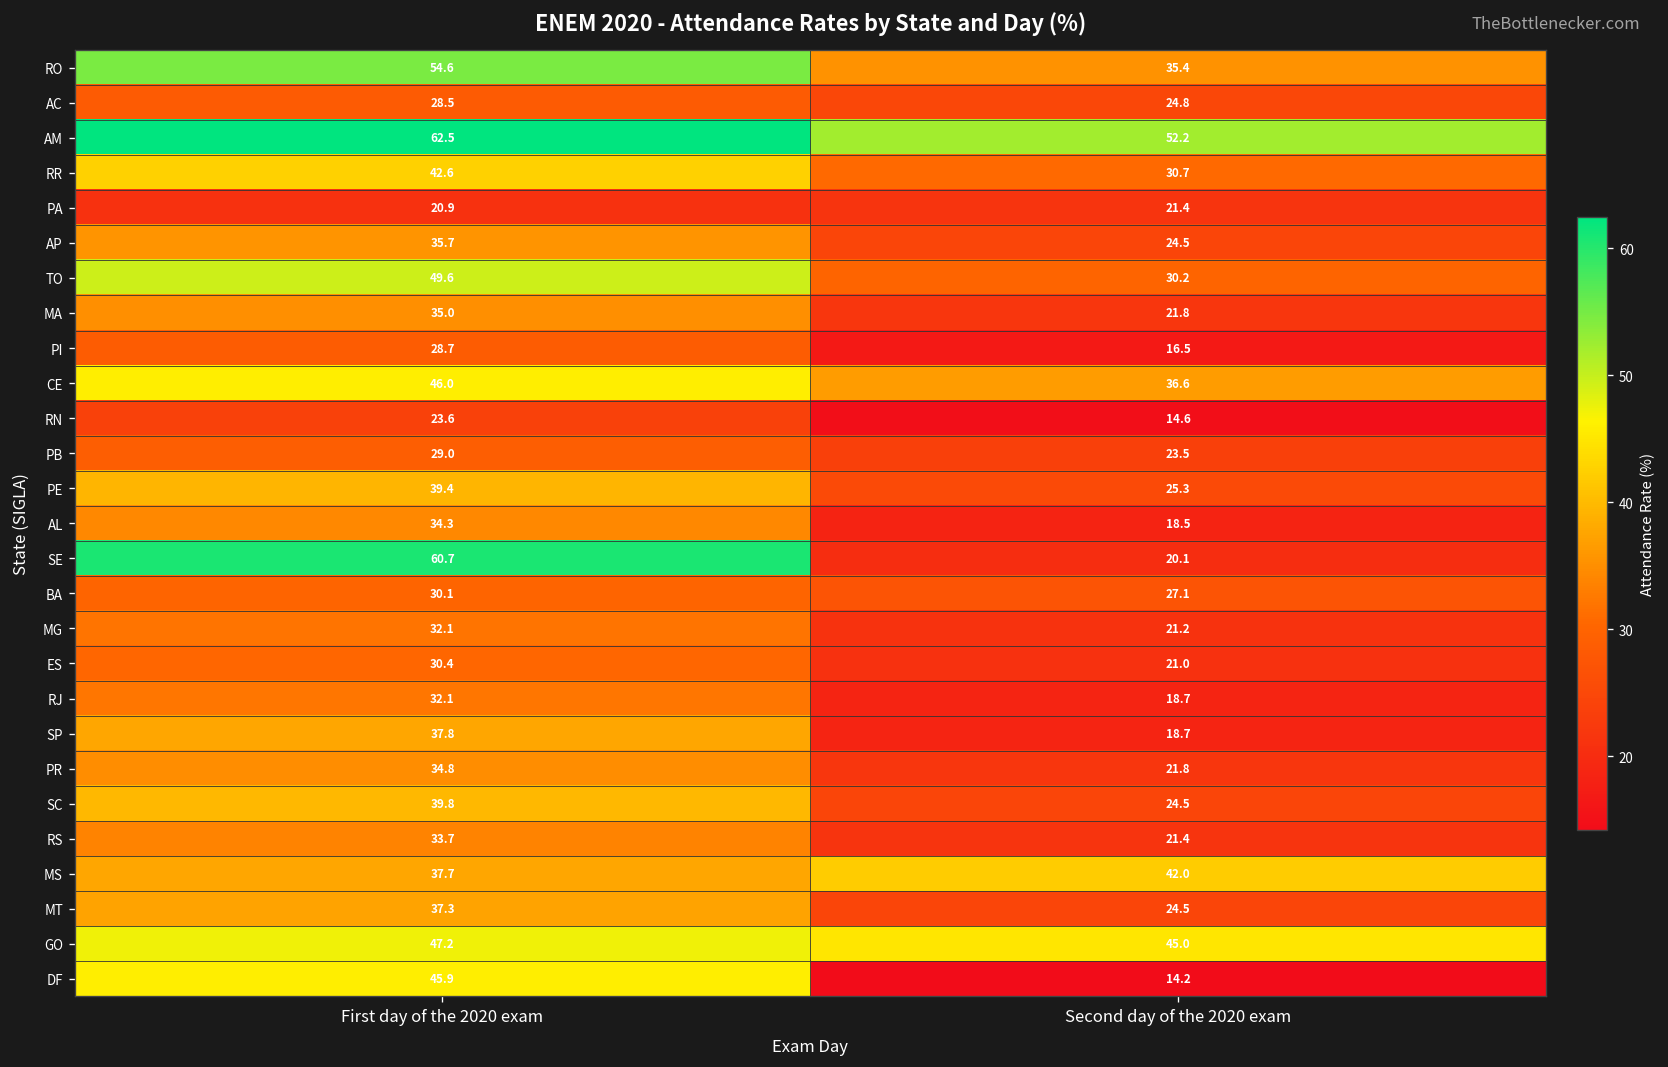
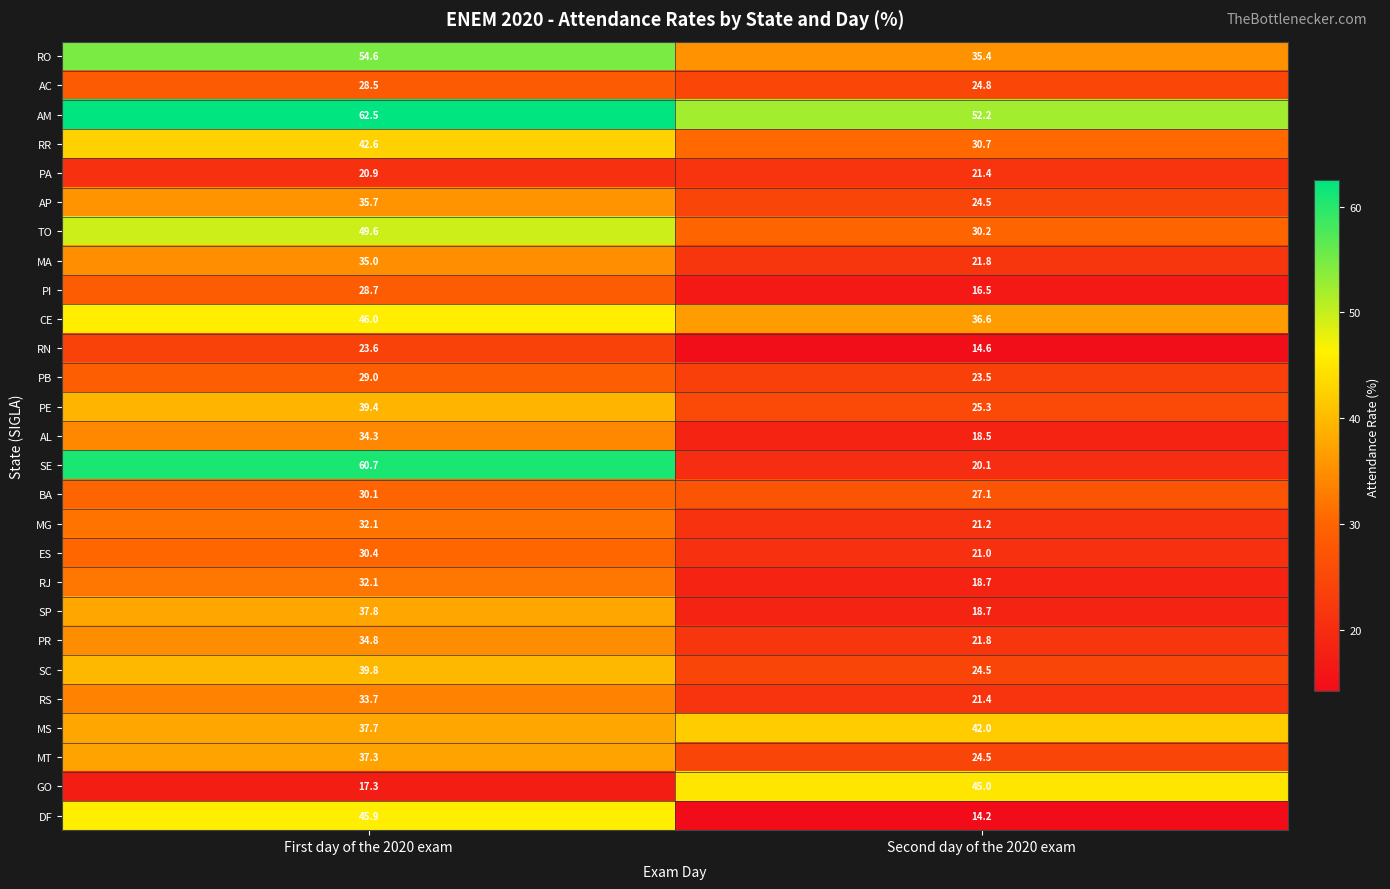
  {
    "RO": {
      "First day of the 2020 exam": 54.6,
      "Second day of the 2020 exam": 35.4
    },
    "AC": {
      "First day of the 2020 exam": 28.5,
      "Second day of the 2020 exam": 24.8
    },
    "AM": {
      "First day of the 2020 exam": 62.5,
      "Second day of the 2020 exam": 52.2
    },
    "RR": {
      "First day of the 2020 exam": 42.6,
      "Second day of the 2020 exam": 30.7
    },
    "PA": {
      "First day of the 2020 exam": 20.9,
      "Second day of the 2020 exam": 21.4
    },
    "AP": {
      "First day of the 2020 exam": 35.7,
      "Second day of the 2020 exam": 24.5
    },
    "TO": {
      "First day of the 2020 exam": 49.6,
      "Second day of the 2020 exam": 30.2
    },
    "MA": {
      "First day of the 2020 exam": 35.0,
      "Second day of the 2020 exam": 21.8
    },
    "PI": {
      "First day of the 2020 exam": 28.7,
      "Second day of the 2020 exam": 16.5
    },
    "CE": {
      "First day of the 2020 exam": 46.0,
      "Second day of the 2020 exam": 36.6
    },
    "RN": {
      "First day of the 2020 exam": 23.6,
      "Second day of the 2020 exam": 14.6
    },
    "PB": {
      "First day of the 2020 exam": 29.0,
      "Second day of the 2020 exam": 23.5
    },
    "PE": {
      "First day of the 2020 exam": 39.4,
      "Second day of the 2020 exam": 25.3
    },
    "AL": {
      "First day of the 2020 exam": 34.3,
      "Second day of the 2020 exam": 18.5
    },
    "SE": {
      "First day of the 2020 exam": 60.7,
      "Second day of the 2020 exam": 20.1
    },
    "BA": {
      "First day of the 2020 exam": 30.1,
      "Second day of the 2020 exam": 27.1
    },
    "MG": {
      "First day of the 2020 exam": 32.1,
      "Second day of the 2020 exam": 21.2
    },
    "ES": {
      "First day of the 2020 exam": 30.4,
      "Second day of the 2020 exam": 21.0
    },
    "RJ": {
      "First day of the 2020 exam": 32.1,
      "Second day of the 2020 exam": 18.7
    },
    "SP": {
      "First day of the 2020 exam": 37.8,
      "Second day of the 2020 exam": 18.7
    },
    "PR": {
      "First day of the 2020 exam": 34.8,
      "Second day of the 2020 exam": 21.8
    },
    "SC": {
      "First day of the 2020 exam": 39.8,
      "Second day of the 2020 exam": 24.5
    },
    "RS": {
      "First day of the 2020 exam": 33.7,
      "Second day of the 2020 exam": 21.4
    },
    "MS": {
      "First day of the 2020 exam": 37.7,
      "Second day of the 2020 exam": 42.0
    },
    "MT": {
      "First day of the 2020 exam": 37.3,
      "Second day of the 2020 exam": 24.5
    },
    "GO": {
-     "First day of the 2020 exam": 47.2,
+     "First day of the 2020 exam": 17.3,
      "Second day of the 2020 exam": 45.0
    },
    "DF": {
      "First day of the 2020 exam": 45.9,
      "Second day of the 2020 exam": 14.2
    }
  }
